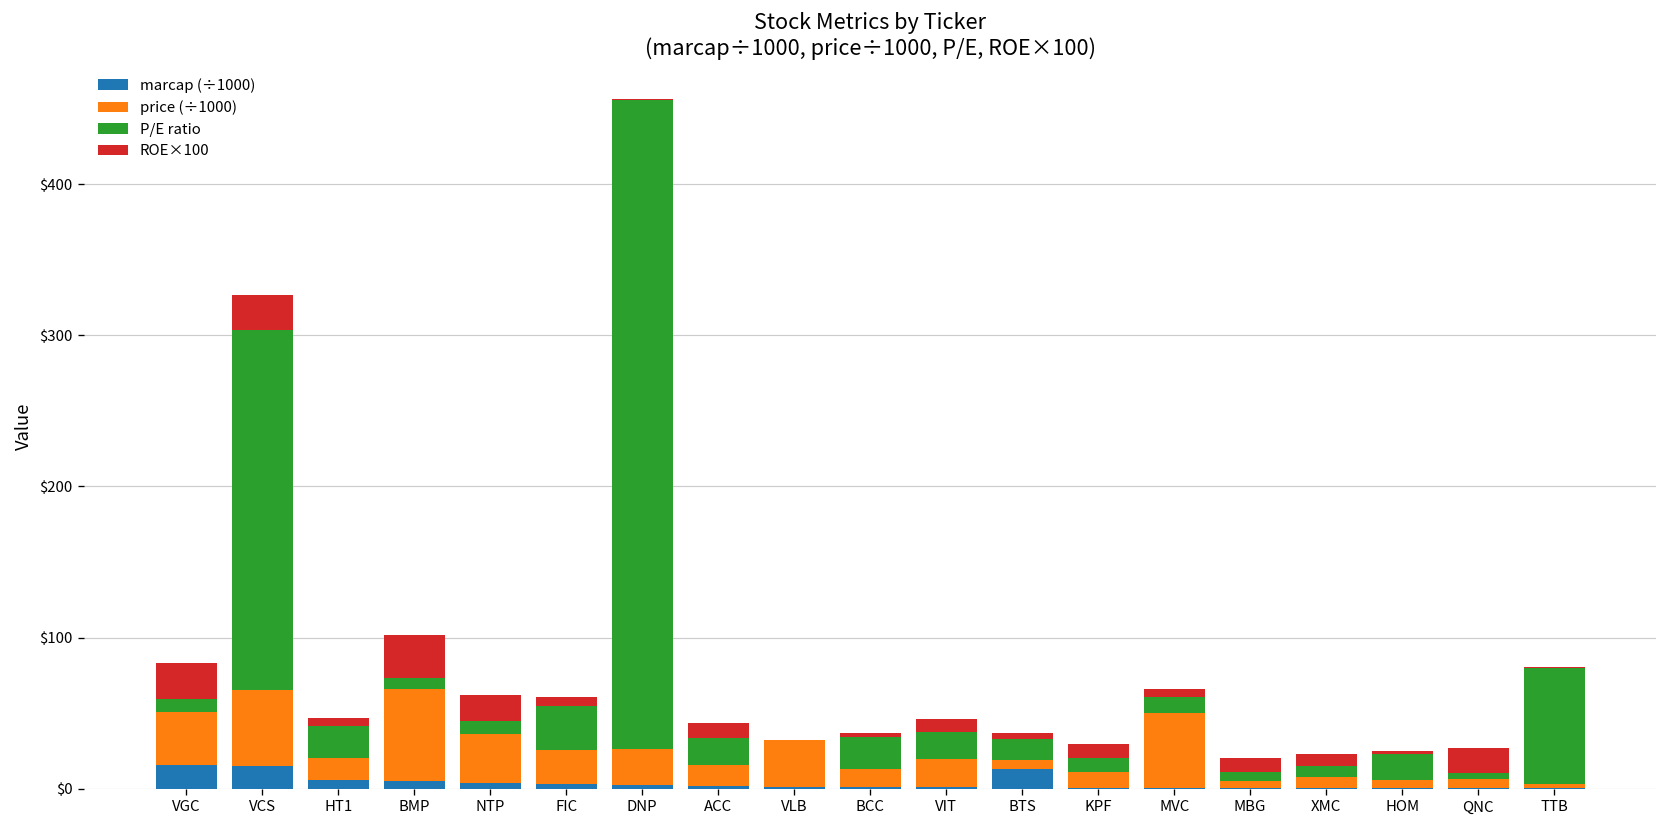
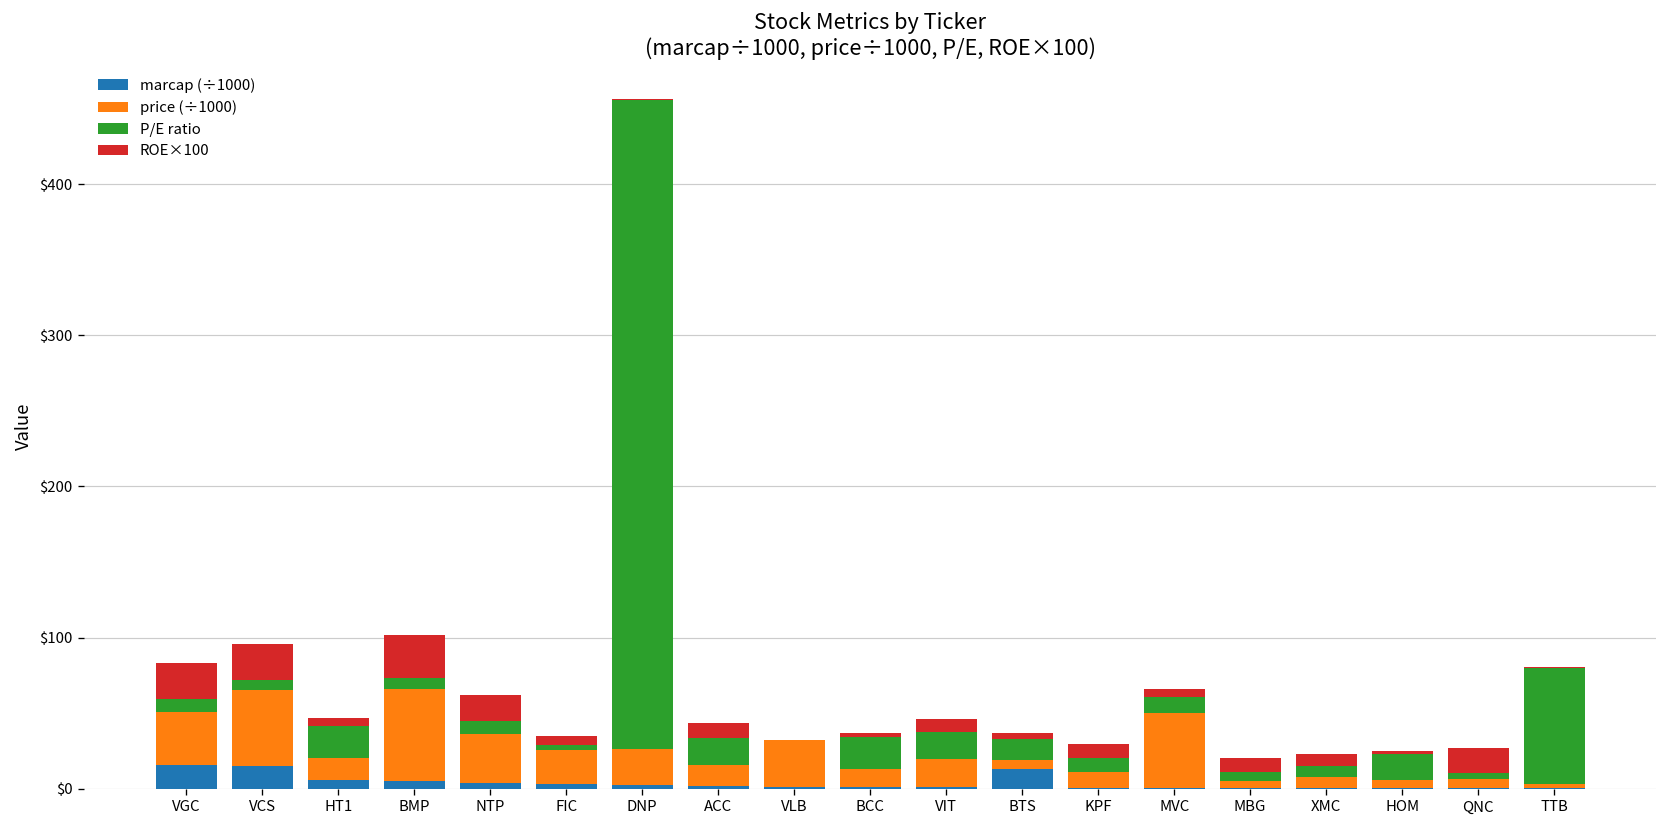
  {
    "marcap (÷1000)": {
      "VGC": "$16",
      "VCS": "$15",
      "HT1": "$6",
      "BMP": "$5",
      "NTP": "$4",
      "FIC": "$3",
      "DNP": "$3",
      "BTS": "$13"
    },
    "price (÷1000)": {
      "VGC": "$35",
      "VCS": "$50",
      "HT1": "$15",
      "BMP": "$61",
      "NTP": "$32",
      "FIC": "$23",
      "DNP": "$23",
      "ACC": "$14",
      "VLB": "$31",
      "BCC": "$12",
      "VIT": "$19",
      "BTS": "$6",
      "KPF": "$11",
      "MVC": "$50",
      "MBG": "$5",
      "XMC": "$7",
      "HOM": "$5",
      "QNC": "$6",
      "TTB": "$3"
    },
    "P/E ratio": {
      "VGC": "$9",
-     "VCS": "$238",
+     "VCS": "$7",
      "HT1": "$21",
      "BMP": "$7",
      "NTP": "$9",
-     "FIC": "$29",
+     "FIC": "$3",
      "DNP": "$430",
      "ACC": "$18",
      "VLB": "$0",
      "BCC": "$21",
      "VIT": "$18",
      "BTS": "$14",
      "KPF": "$9",
      "MVC": "$11",
      "MBG": "$6",
      "XMC": "$7",
      "HOM": "$17",
      "QNC": "$4",
      "TTB": "$76"
    },
    "ROE×100": {
      "VGC": "$24",
      "VCS": "$24",
      "HT1": "$5",
      "BMP": "$28",
      "NTP": "$17",
      "FIC": "$6",
      "ACC": "$10",
      "VLB": "$0",
      "BCC": "$3",
      "VIT": "$8",
      "BTS": "$4",
      "KPF": "$9",
      "MVC": "$5",
      "MBG": "$9",
      "XMC": "$8",
      "HOM": "$2",
      "QNC": "$17"
    }
  }
